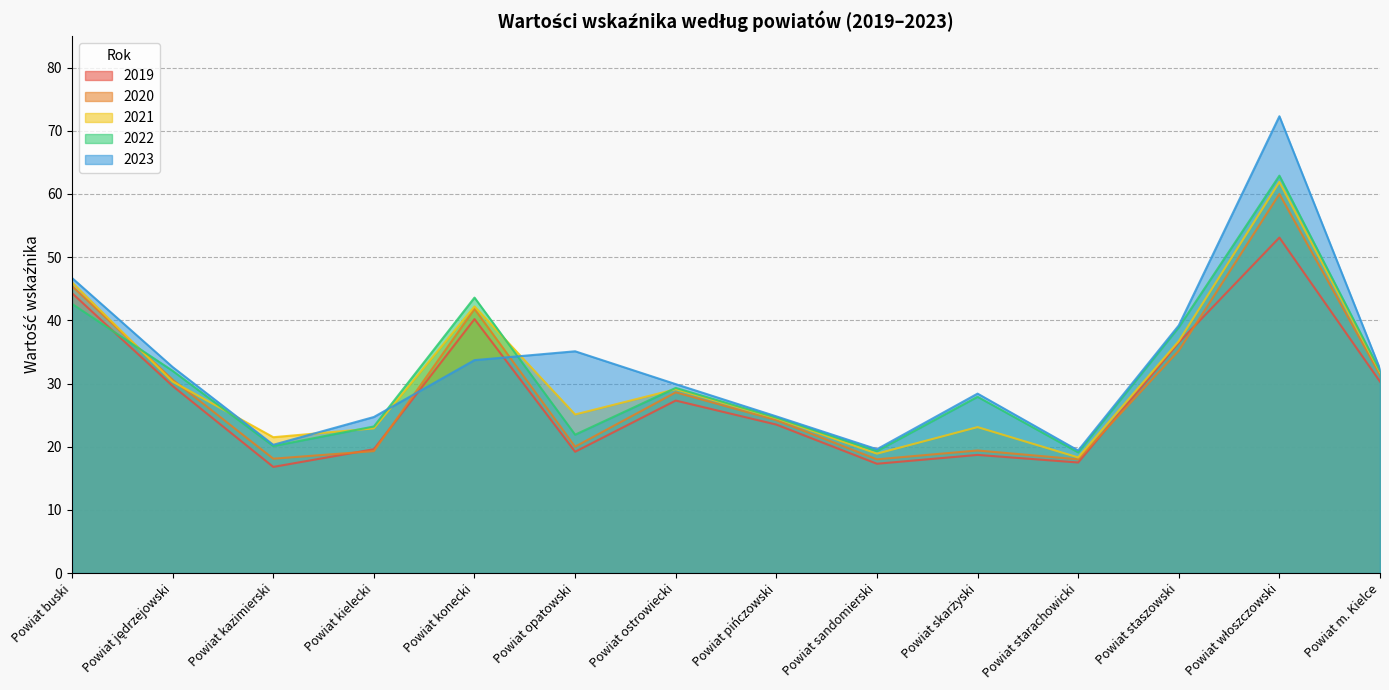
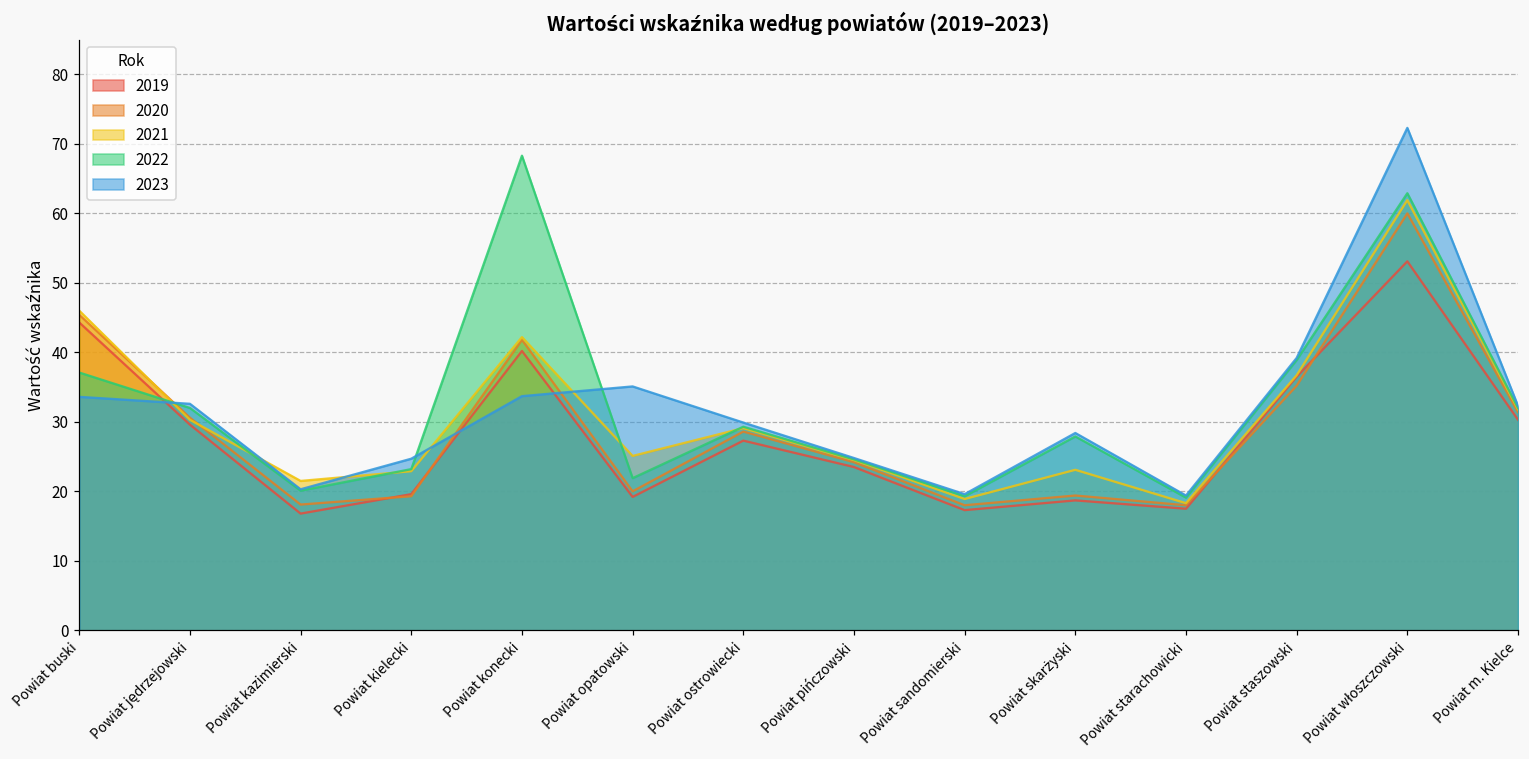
  {
    "2022": {
-     "Powiat buski": 43,
+     "Powiat buski": 37,
      "Powiat jędrzejowski": 32,
-     "Powiat konecki": 44,
+     "Powiat konecki": 68,
      "Powiat opatowski": 22,
      "Powiat skarżyski": 28,
      "Powiat włoszczowski": 63
    },
    "2023": {
-     "Powiat buski": 47,
+     "Powiat buski": 34,
      "Powiat jędrzejowski": 33,
      "Powiat kielecki": 25,
      "Powiat konecki": 34,
      "Powiat opatowski": 35,
      "Powiat ostrowiecki": 30,
      "Powiat skarżyski": 28,
      "Powiat włoszczowski": 72
    }
  }
